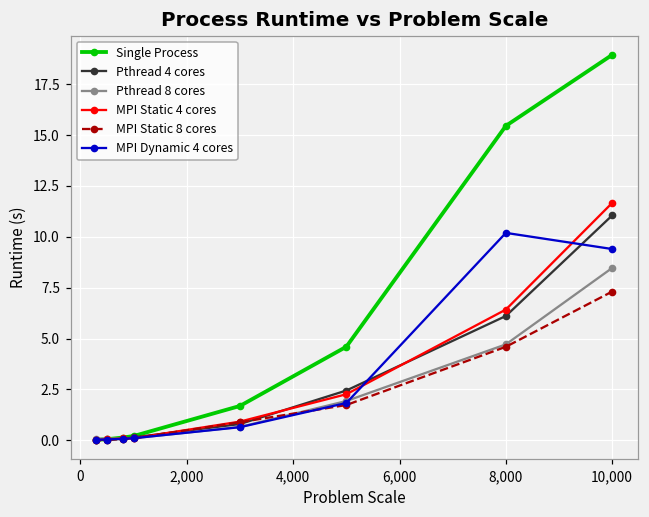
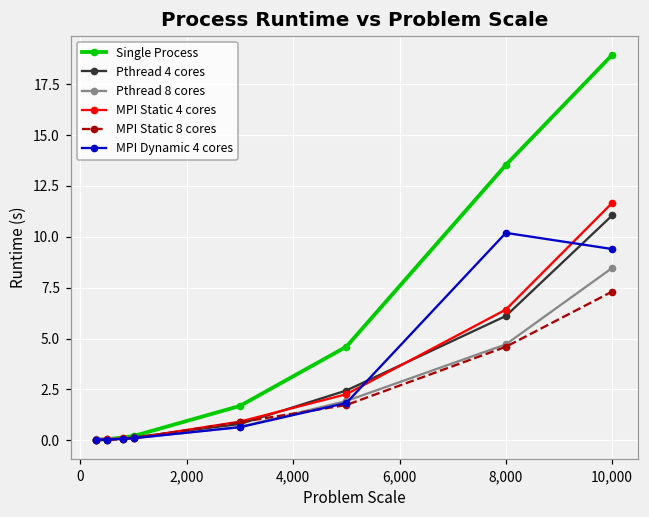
  {
    "Single Process": {
-     "8,000": 15.4,
+     "8,000": 13.5,
      "10,000": 18.9
    },
    "Pthread 4 cores": {
      "8,000": 6.1,
      "10,000": 11.1
    },
    "Pthread 8 cores": {
      "10,000": 8.5
    },
    "MPI Static 4 cores": {
      "8,000": 6.4,
      "10,000": 11.7
    },
    "MPI Static 8 cores": {
      "10,000": 7.3
    },
    "MPI Dynamic 4 cores": {
      "8,000": 10.2,
      "10,000": 9.4
    }
  }
